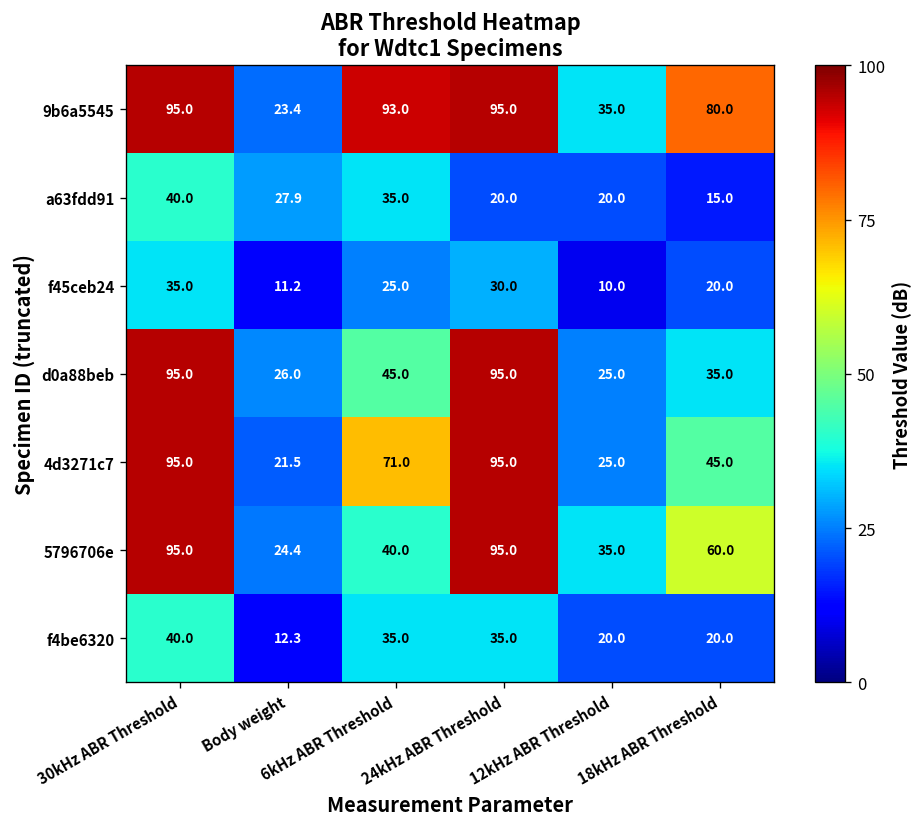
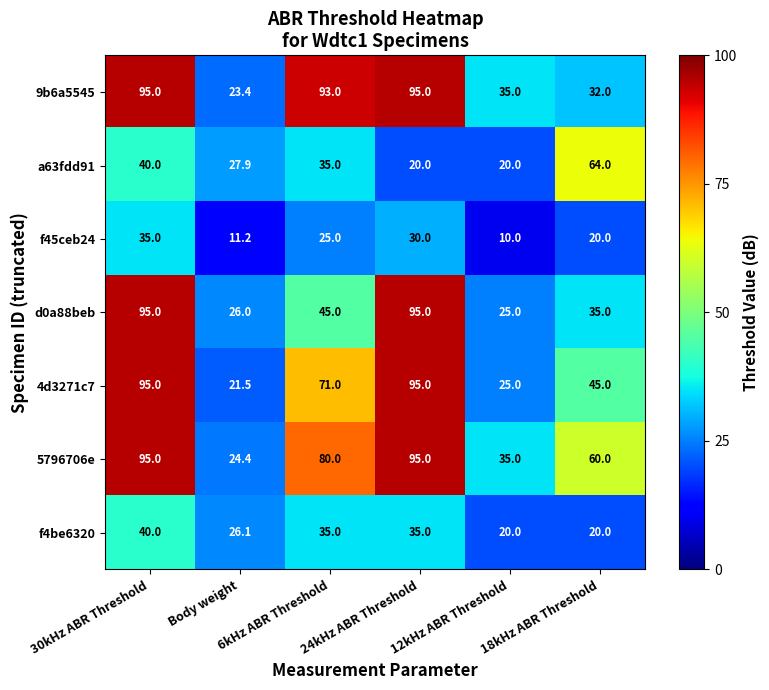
  {
    "9b6a5545": {
      "30kHz ABR Threshold": 95.0,
      "Body weight": 23.4,
      "6kHz ABR Threshold": 93.0,
      "24kHz ABR Threshold": 95.0,
      "12kHz ABR Threshold": 35.0,
-     "18kHz ABR Threshold": 80.0
+     "18kHz ABR Threshold": 32.0
    },
    "a63fdd91": {
      "30kHz ABR Threshold": 40.0,
      "Body weight": 27.9,
      "6kHz ABR Threshold": 35.0,
      "24kHz ABR Threshold": 20.0,
      "12kHz ABR Threshold": 20.0,
-     "18kHz ABR Threshold": 15.0
+     "18kHz ABR Threshold": 64.0
    },
    "f45ceb24": {
      "30kHz ABR Threshold": 35.0,
      "Body weight": 11.2,
      "6kHz ABR Threshold": 25.0,
      "24kHz ABR Threshold": 30.0,
      "12kHz ABR Threshold": 10.0,
      "18kHz ABR Threshold": 20.0
    },
    "d0a88beb": {
      "30kHz ABR Threshold": 95.0,
      "Body weight": 26.0,
      "6kHz ABR Threshold": 45.0,
      "24kHz ABR Threshold": 95.0,
      "12kHz ABR Threshold": 25.0,
      "18kHz ABR Threshold": 35.0
    },
    "4d3271c7": {
      "30kHz ABR Threshold": 95.0,
      "Body weight": 21.5,
      "6kHz ABR Threshold": 71.0,
      "24kHz ABR Threshold": 95.0,
      "12kHz ABR Threshold": 25.0,
      "18kHz ABR Threshold": 45.0
    },
    "5796706e": {
      "30kHz ABR Threshold": 95.0,
      "Body weight": 24.4,
-     "6kHz ABR Threshold": 40.0,
+     "6kHz ABR Threshold": 80.0,
      "24kHz ABR Threshold": 95.0,
      "12kHz ABR Threshold": 35.0,
      "18kHz ABR Threshold": 60.0
    },
    "f4be6320": {
      "30kHz ABR Threshold": 40.0,
-     "Body weight": 12.3,
+     "Body weight": 26.1,
      "6kHz ABR Threshold": 35.0,
      "24kHz ABR Threshold": 35.0,
      "12kHz ABR Threshold": 20.0,
      "18kHz ABR Threshold": 20.0
    }
  }
